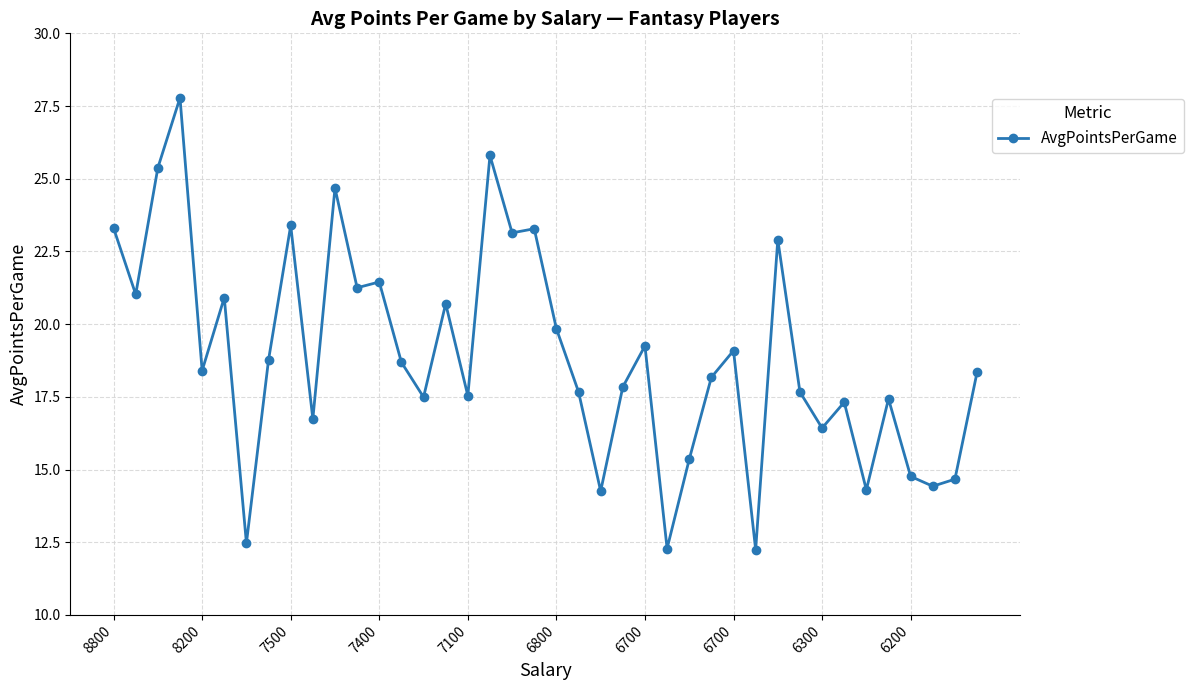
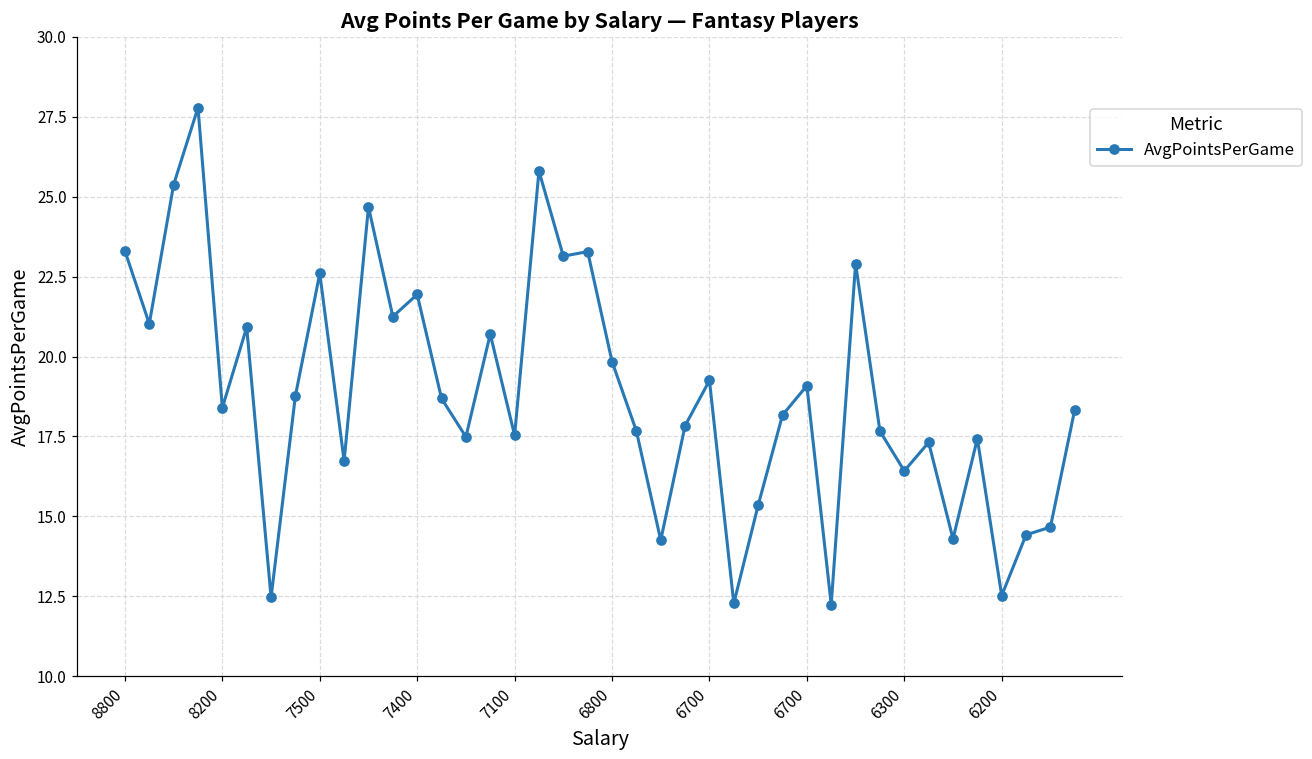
  {
    "8800": 23.3,
    "8200": 18.4,
-   "7500": 23.4,
-   "7400": 21.5,
+   "7500": 22.6,
+   "7400": 21.9,
    "7100": 17.5,
    "6800": 19.8,
    "6300": 16.4,
-   "6200": 14.8
+   "6200": 12.5
  }
